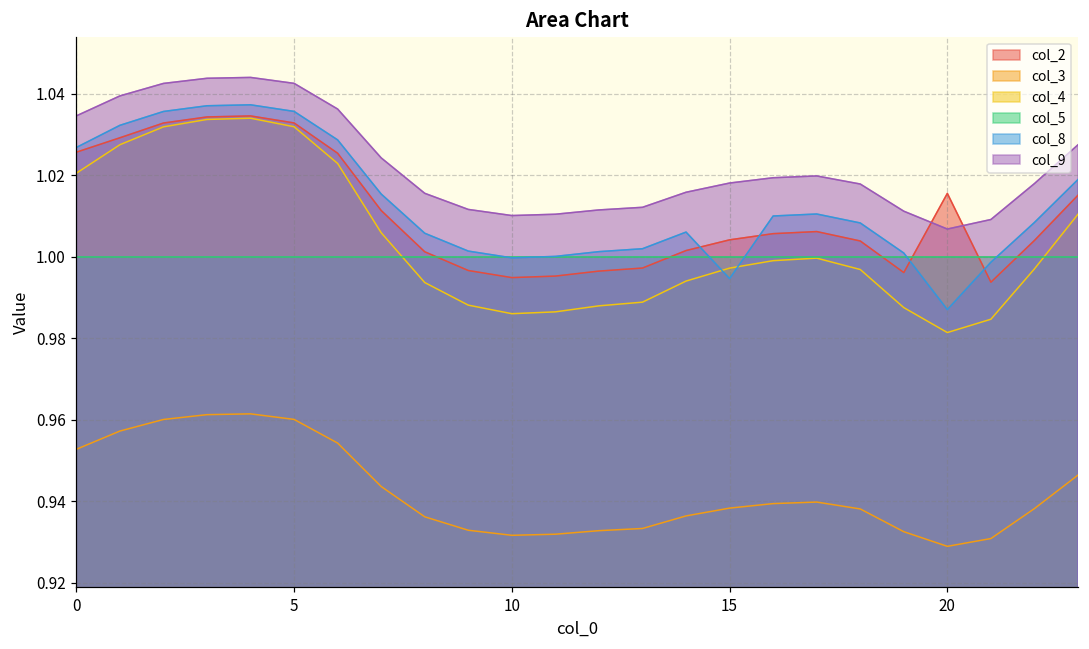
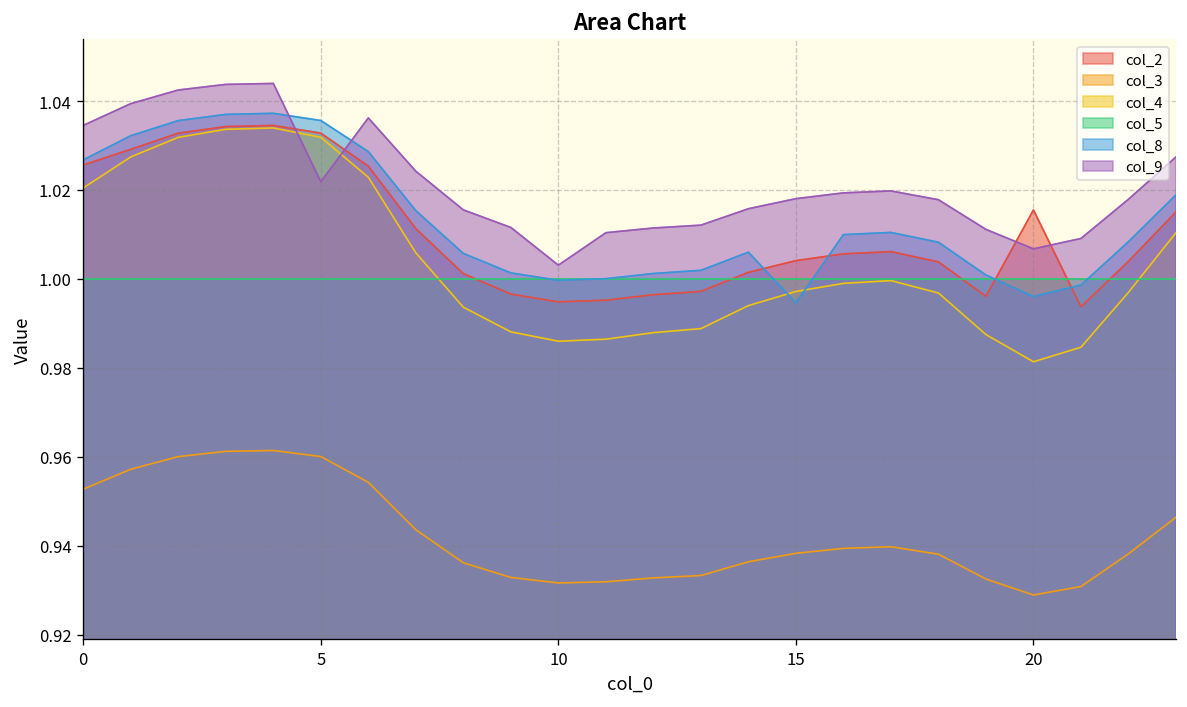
  {
    "col_2": {
      "0": 1.026,
      "5": 1.033,
      "10": 0.995,
      "15": 1.004,
      "20": 1.015
    },
    "col_5": {
      "0": 1.000,
      "5": 1.000,
      "15": 1.000,
      "20": 1.000
    },
    "col_8": {
      "0": 1.027,
      "5": 1.036,
      "15": 0.995,
-     "20": 0.987
+     "20": 0.996
    },
    "col_9": {
      "0": 1.035,
-     "5": 1.042,
-     "10": 1.010,
+     "5": 1.022,
+     "10": 1.003,
      "15": 1.018,
      "20": 1.007
    }
  }
